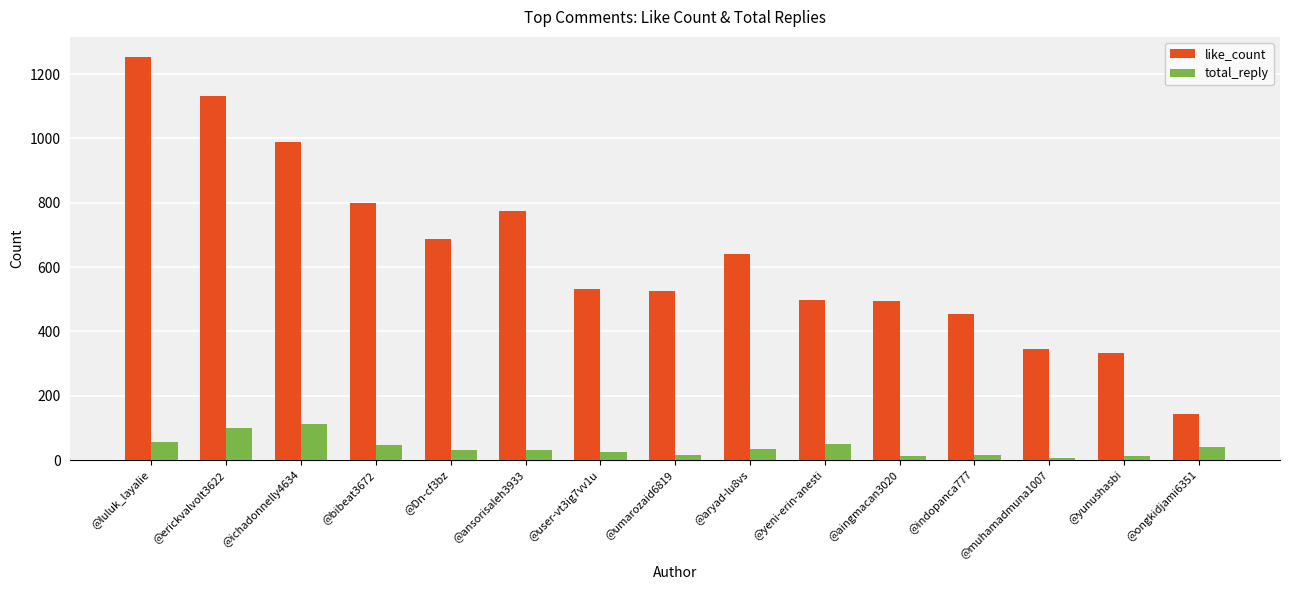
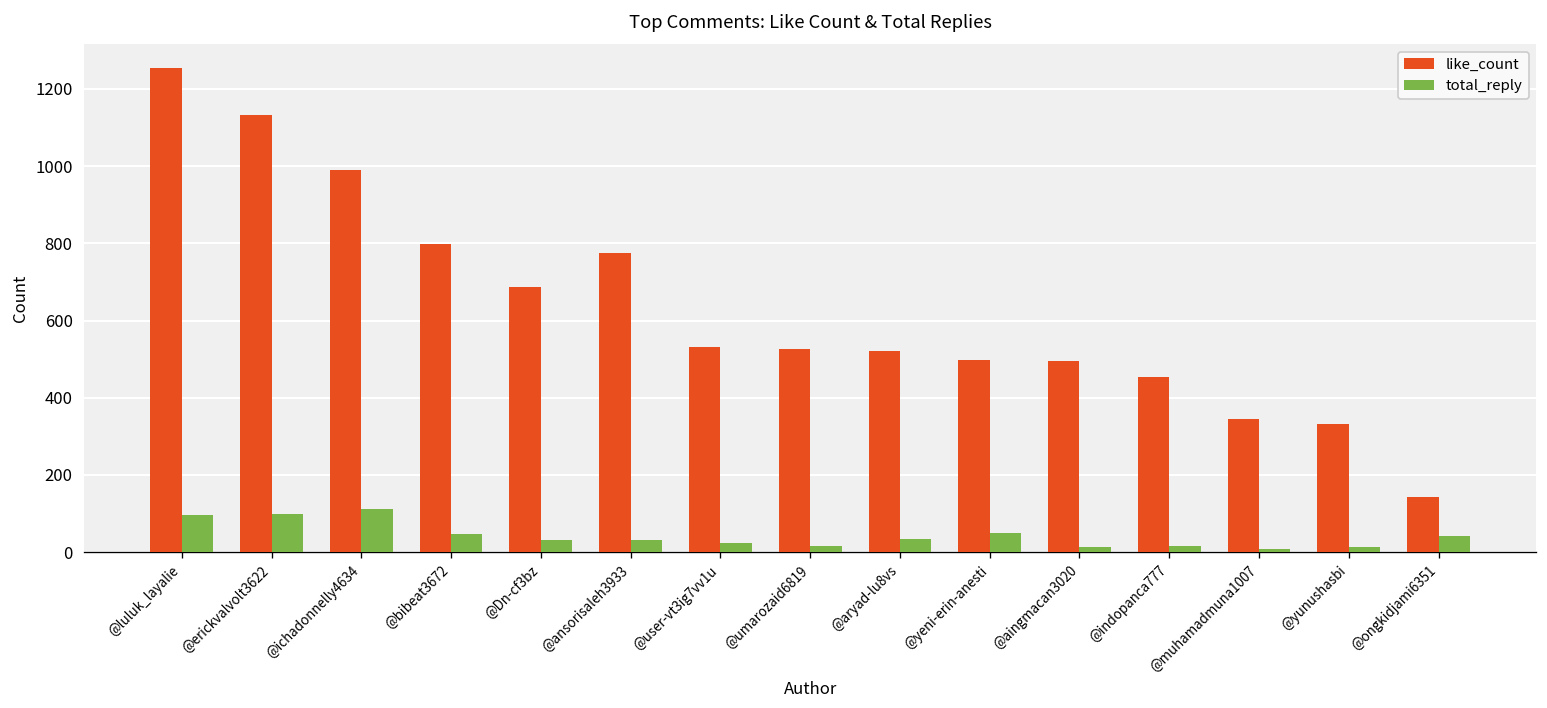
  {
    "like_count": {
      "@luluk_layalie": 1250,
      "@erickvalvolt3622": 1130,
      "@ichadonnelly4634": 990,
      "@bibeat3672": 800,
      "@Dn-cf3bz": 690,
      "@ansorisaleh3933": 770,
      "@user-vt3ig7vv1u": 530,
      "@umarozaid6819": 530,
-     "@aryad-lu8vs": 640,
+     "@aryad-lu8vs": 520,
      "@yeni-erin-anesti": 500,
      "@aingmacan3020": 500,
      "@indopanca777": 450,
      "@muhamadmuna1007": 350,
      "@yunushasbi": 330,
      "@ongkidjami6351": 140
    },
    "total_reply": {
-     "@luluk_layalie": 60,
+     "@luluk_layalie": 100,
      "@erickvalvolt3622": 100,
      "@ichadonnelly4634": 110,
      "@bibeat3672": 50,
      "@Dn-cf3bz": 30,
      "@ansorisaleh3933": 30,
      "@user-vt3ig7vv1u": 20,
      "@umarozaid6819": 20,
      "@aryad-lu8vs": 30,
      "@yeni-erin-anesti": 50,
      "@aingmacan3020": 10,
      "@indopanca777": 20,
      "@yunushasbi": 10,
      "@ongkidjami6351": 40
    }
  }
